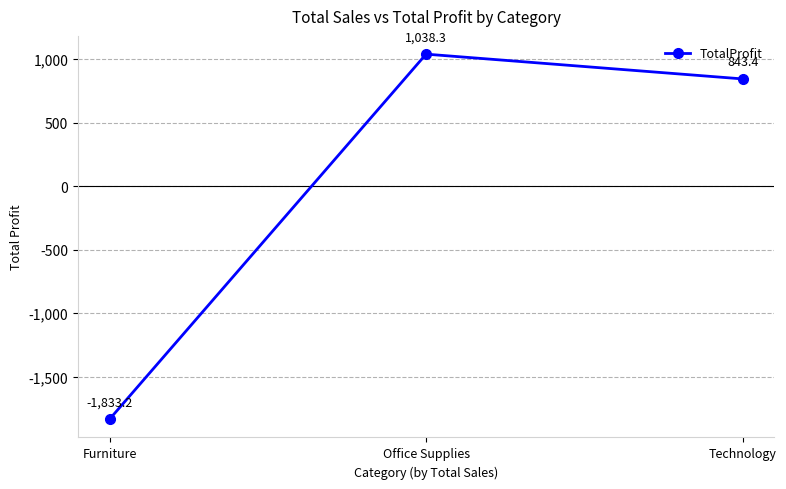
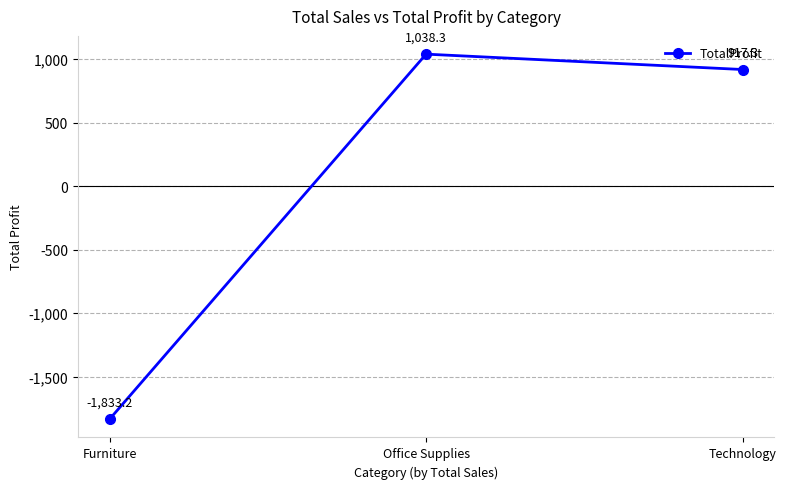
  {
    "Furniture": "-1,833.2",
    "Office Supplies": "1,038.3",
-   "Technology": "843.4"
+   "Technology": "917.3"
  }
